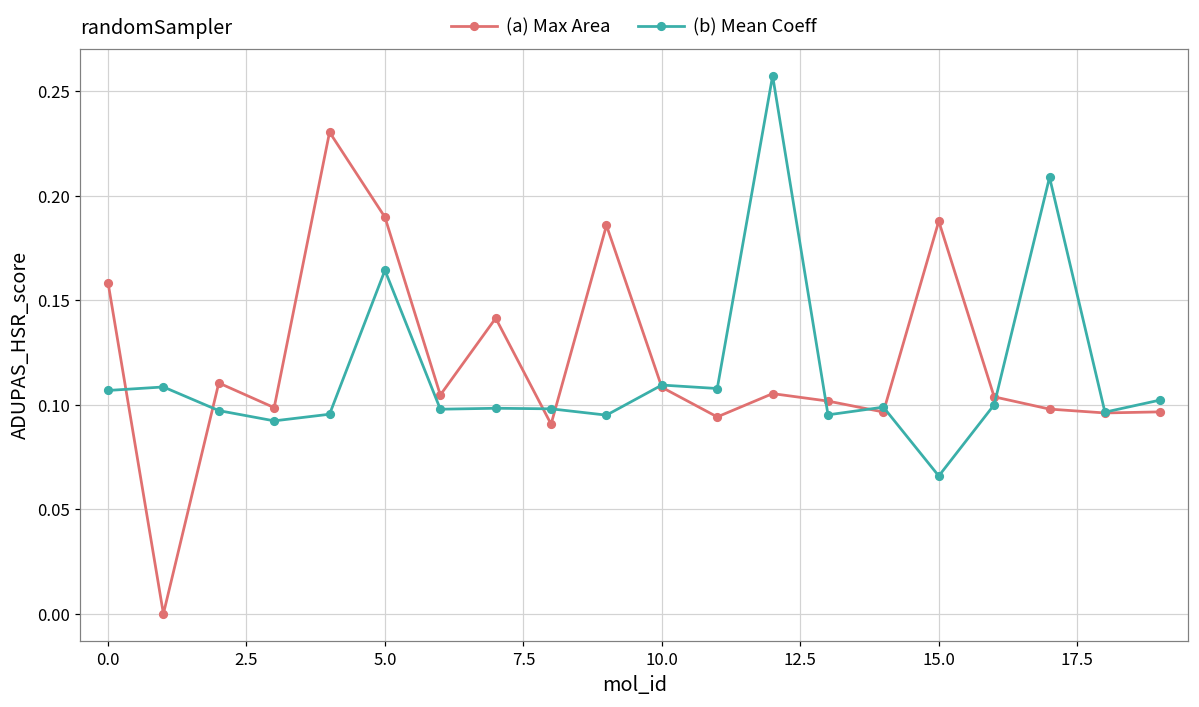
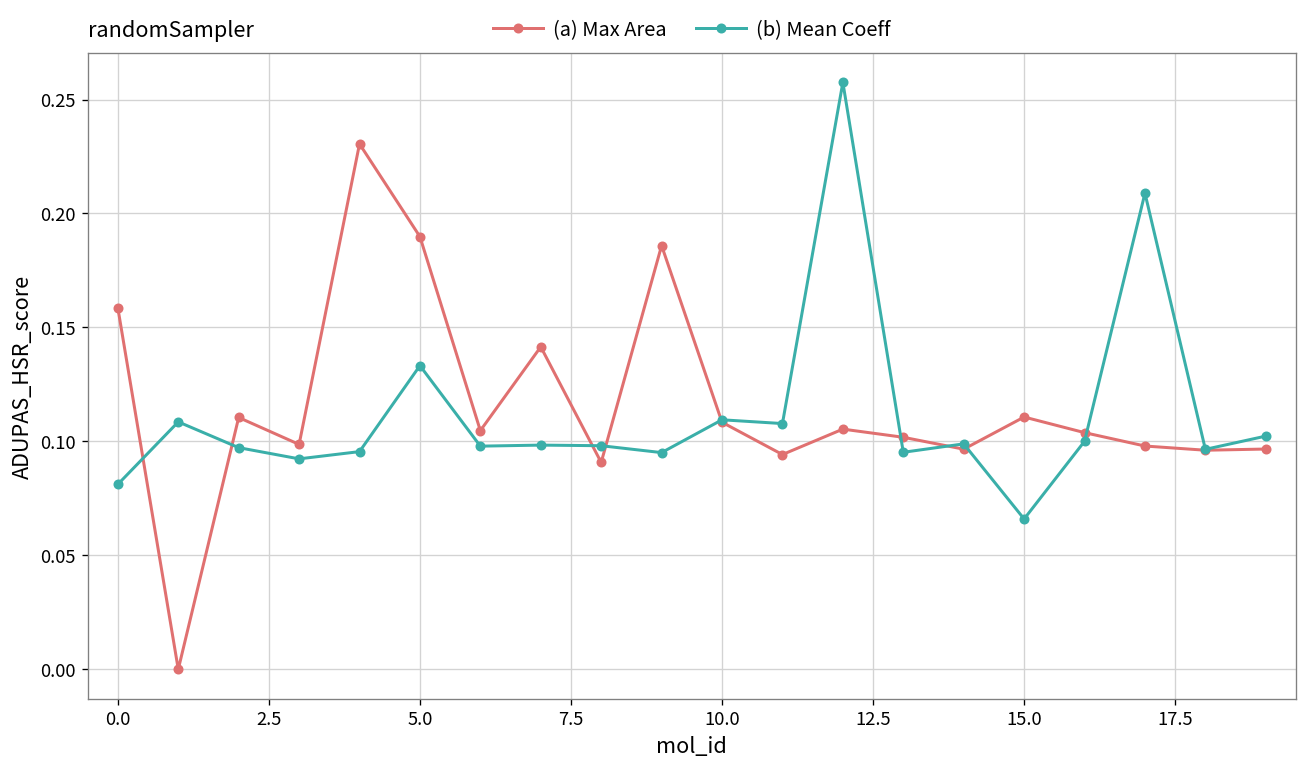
  {
    "(a) Max Area": {
      "0.0": 0.159,
      "5.0": 0.190,
-     "15.0": 0.188
+     "15.0": 0.111
    },
    "(b) Mean Coeff": {
-     "0.0": 0.107,
-     "5.0": 0.164,
+     "0.0": 0.081,
+     "5.0": 0.133,
      "15.0": 0.066
    }
  }
